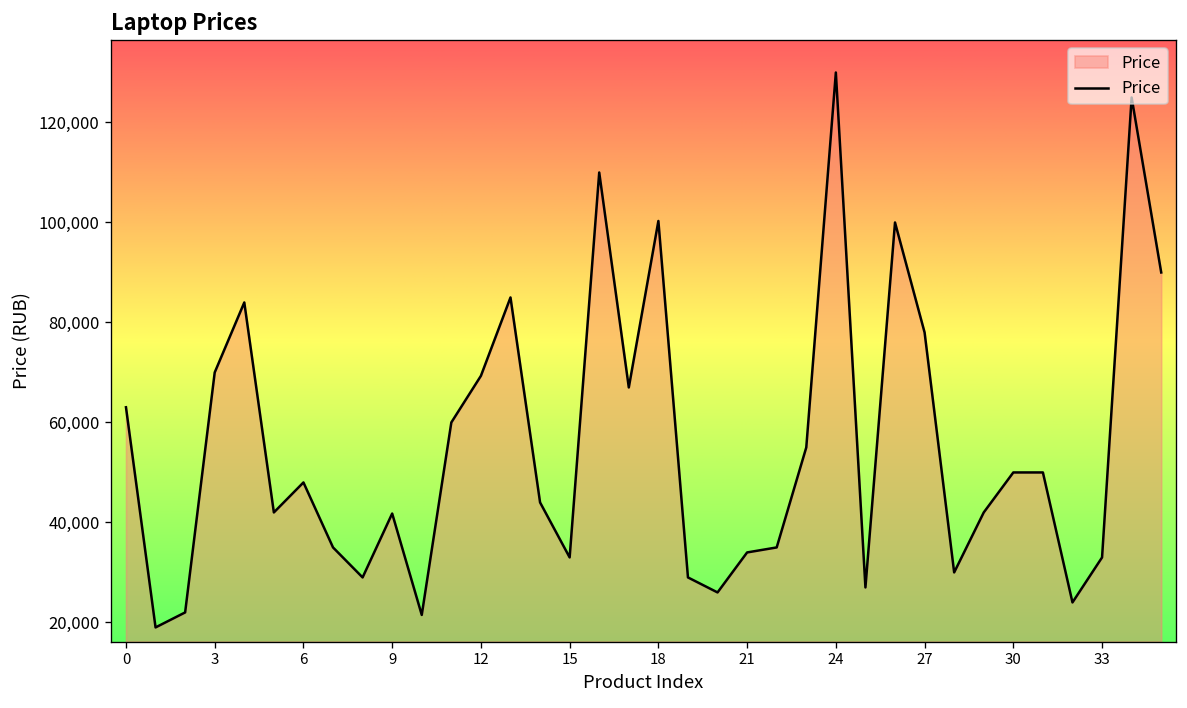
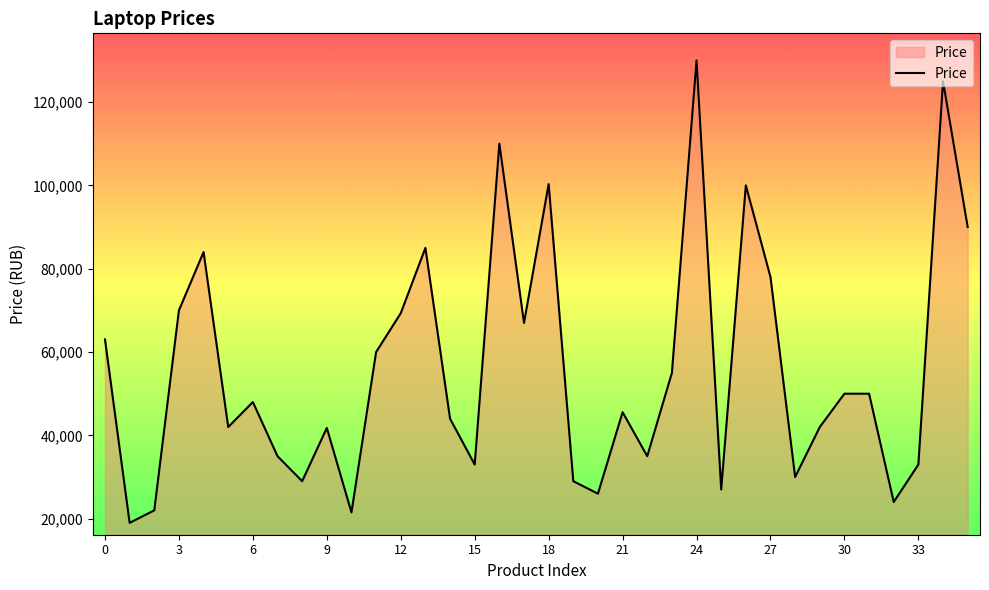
  {
    "0": "63,000",
    "3": "70,000",
    "6": "48,000",
    "9": "42,000",
    "12": "69,000",
    "15": "33,000",
    "18": "100,000",
-   "21": "34,000",
+   "21": "46,000",
    "24": "130,000",
    "27": "78,000",
    "30": "50,000",
    "33": "33,000"
  }
